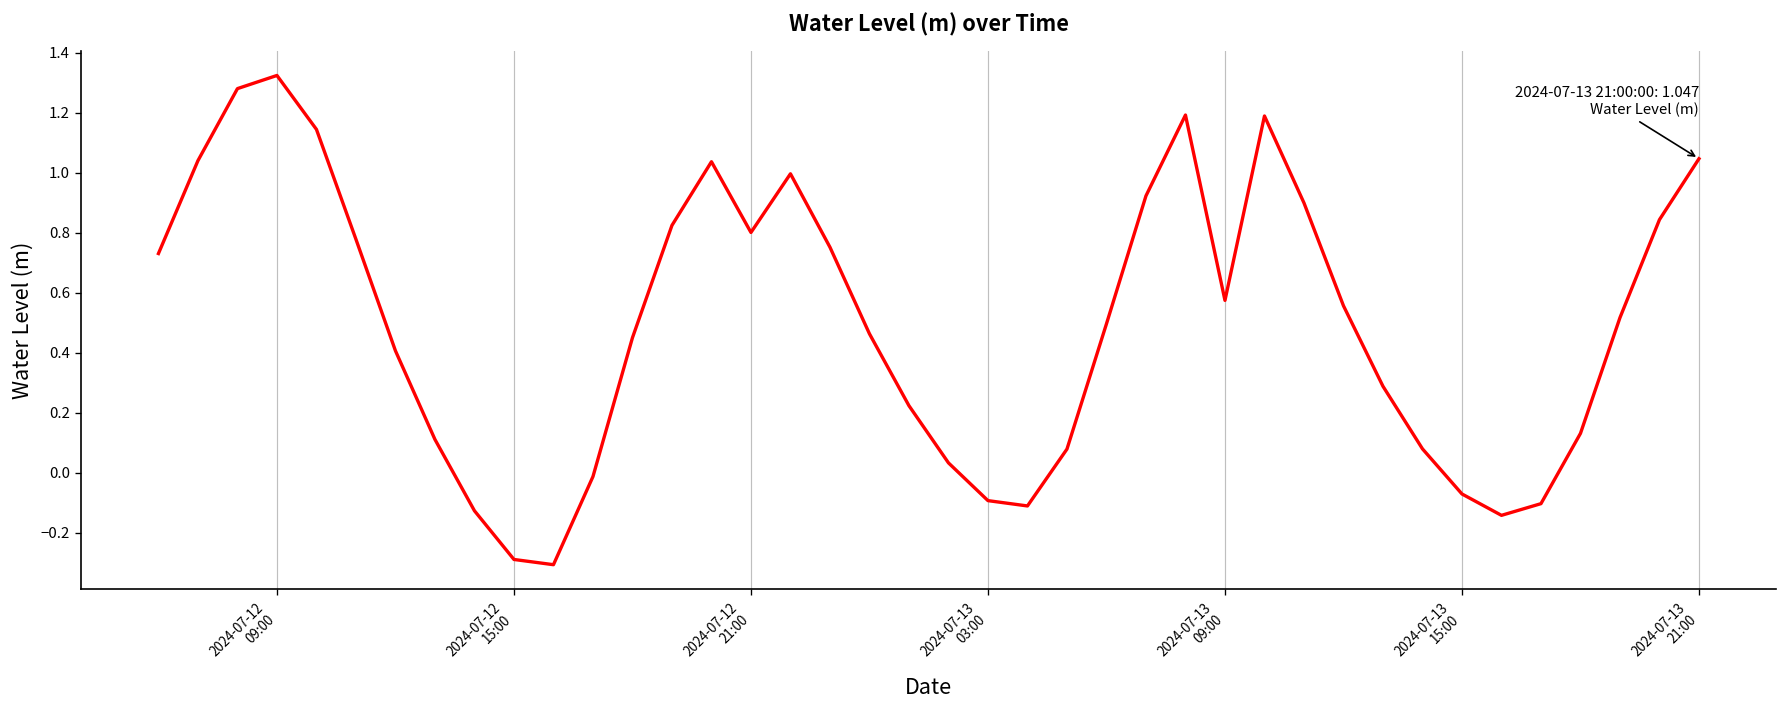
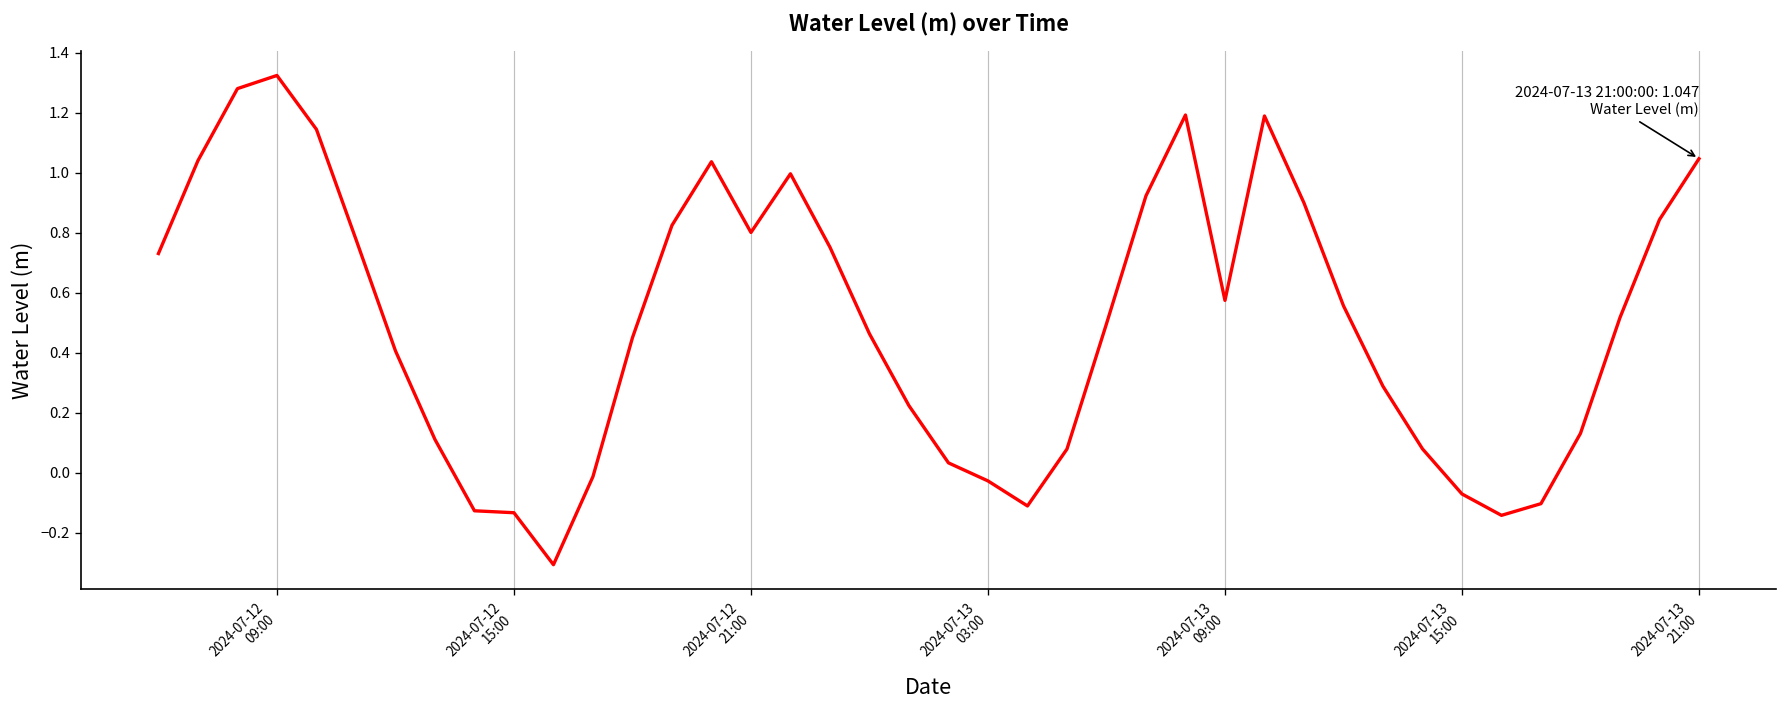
  {
    "2024-07-12 09:00": 1.32,
-   "2024-07-12 15:00": -0.29,
+   "2024-07-12 15:00": -0.13,
    "2024-07-12 21:00": 0.80,
-   "2024-07-13 03:00": -0.09,
+   "2024-07-13 03:00": -0.03,
    "2024-07-13 09:00": 0.58,
    "2024-07-13 15:00": -0.07
  }
